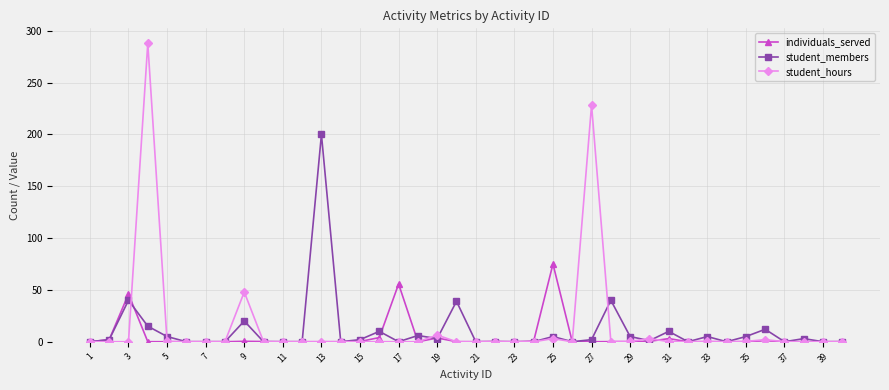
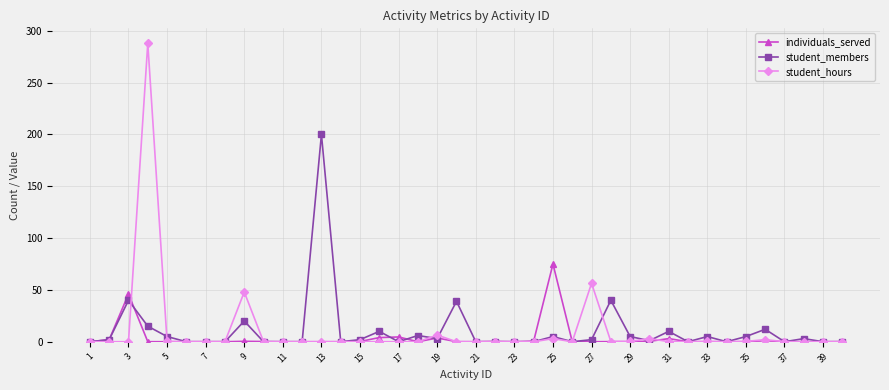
  {
    "individuals_served": {
      "3": 46,
      "9": 0,
-     "17": 56,
+     "17": 5,
      "25": 75,
      "31": 3
    },
    "student_members": {
      "3": 40,
      "5": 5,
      "9": 20,
      "13": 200,
      "29": 5,
      "31": 10,
      "33": 5,
      "35": 5
    },
    "student_hours": {
      "3": 0,
      "9": 48,
      "19": 6,
-     "27": 228,
+     "27": 56,
      "31": 0
    }
  }
